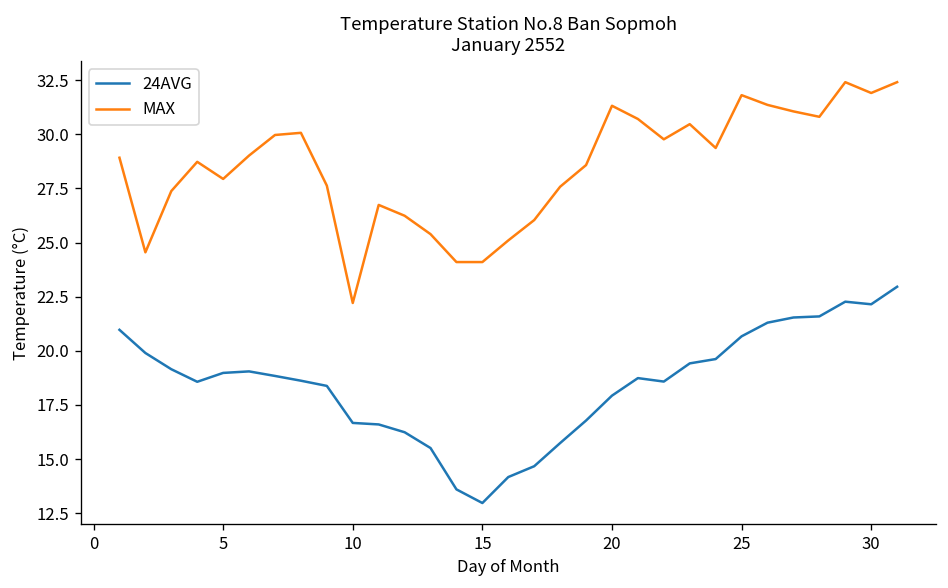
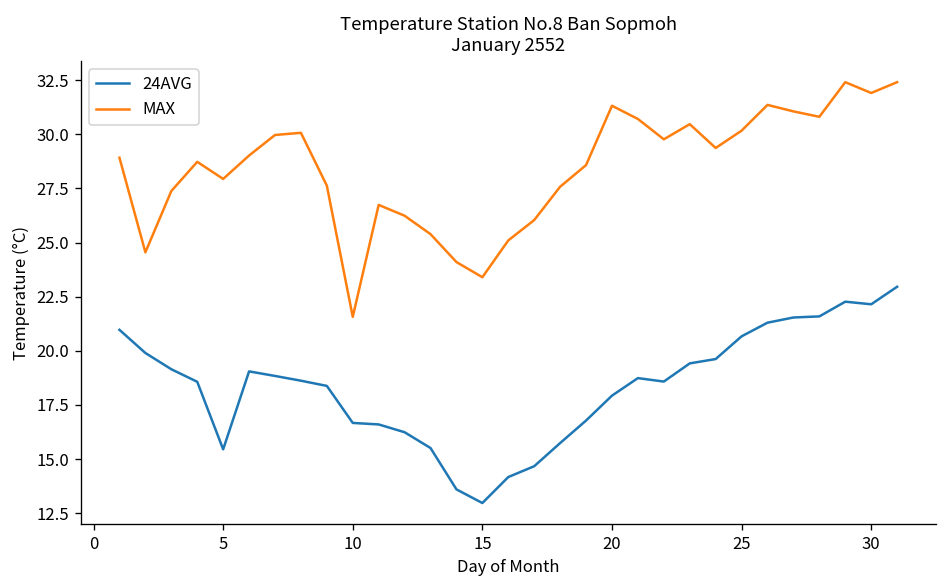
  {
    "24AVG": {
-     "5": 19.0,
+     "5": 15.5,
      "10": 16.7,
      "15": 13.0,
      "20": 17.9,
      "25": 20.7,
      "30": 22.2
    },
    "MAX": {
      "5": 27.9,
-     "10": 22.2,
-     "15": 24.1,
+     "10": 21.6,
+     "15": 23.4,
      "20": 31.3,
-     "25": 31.8,
+     "25": 30.2,
      "30": 31.9
    }
  }
